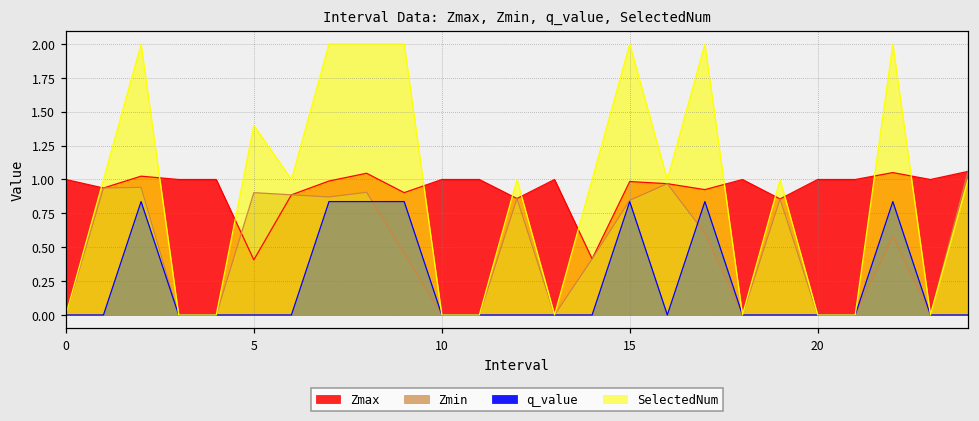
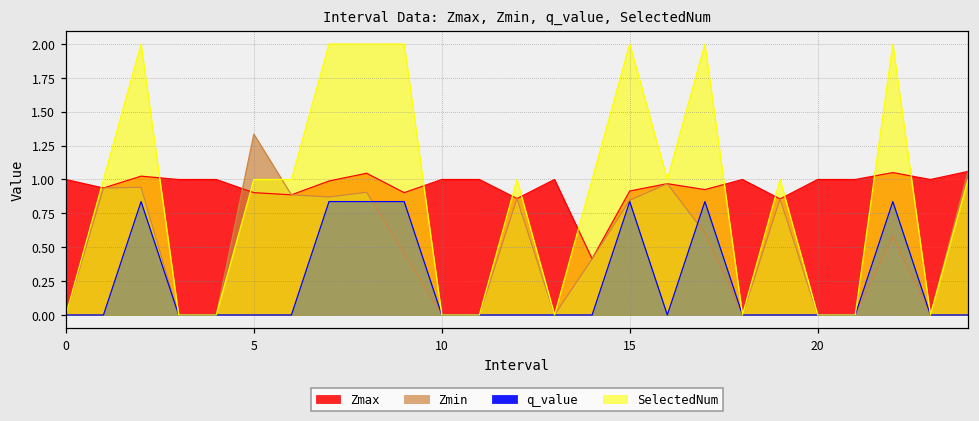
  {
    "Zmax": {
      "0": 1.00,
-     "5": 0.41,
+     "5": 0.90,
      "10": 1.00,
-     "15": 0.98,
+     "15": 0.92,
      "20": 1.00
    },
    "Zmin": {
-     "5": 0.90
+     "5": 1.34
    },
    "q_value": {
      "5": 0.00
    },
    "SelectedNum": {
-     "5": 1.4,
+     "5": 1.0,
      "15": 2.0
    }
  }
